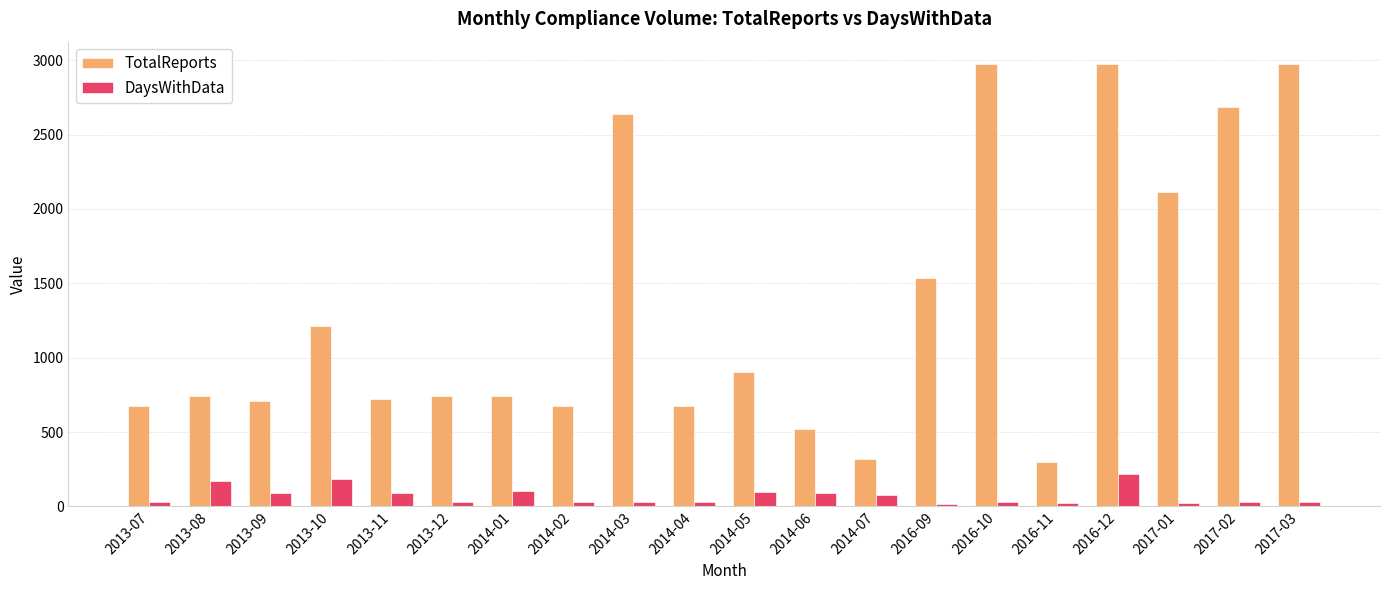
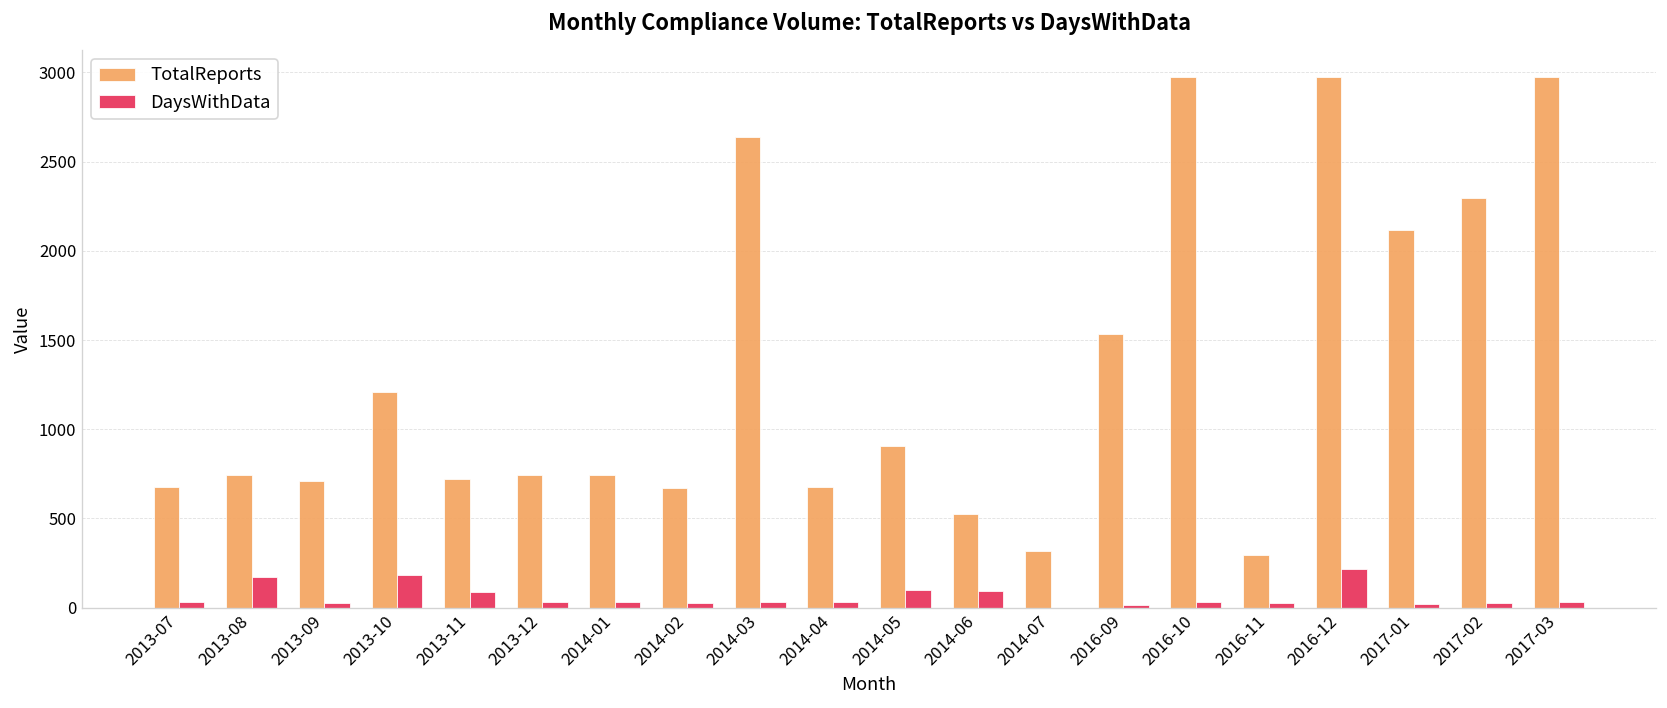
  {
    "TotalReports": {
      "2013-07": 680,
      "2013-08": 740,
      "2013-09": 710,
      "2013-10": 1210,
      "2013-11": 720,
      "2013-12": 740,
      "2014-01": 740,
      "2014-02": 670,
      "2014-03": 2640,
      "2014-04": 680,
      "2014-05": 910,
      "2014-06": 520,
      "2014-07": 320,
      "2016-09": 1540,
      "2016-10": 2980,
      "2016-11": 300,
      "2016-12": 2980,
      "2017-01": 2120,
-     "2017-02": 2690,
+     "2017-02": 2290,
      "2017-03": 2980
    },
    "DaysWithData": {
      "2013-07": 30,
      "2013-08": 170,
-     "2013-09": 90,
+     "2013-09": 30,
      "2013-10": 190,
      "2013-11": 90,
      "2013-12": 30,
-     "2014-01": 110,
+     "2014-01": 30,
      "2014-02": 30,
      "2014-03": 30,
      "2014-04": 30,
      "2014-05": 100,
      "2014-06": 90,
-     "2014-07": 80,
+     "2014-07": 0,
      "2016-10": 30,
      "2016-11": 30,
      "2016-12": 220,
      "2017-01": 20,
      "2017-02": 30,
      "2017-03": 30
    }
  }
